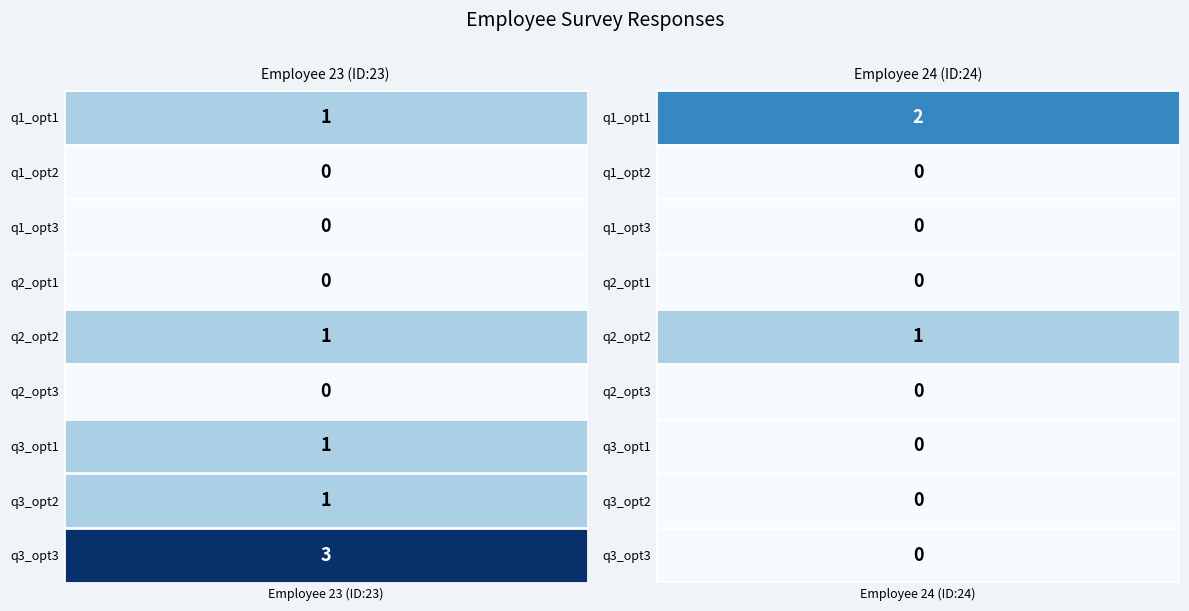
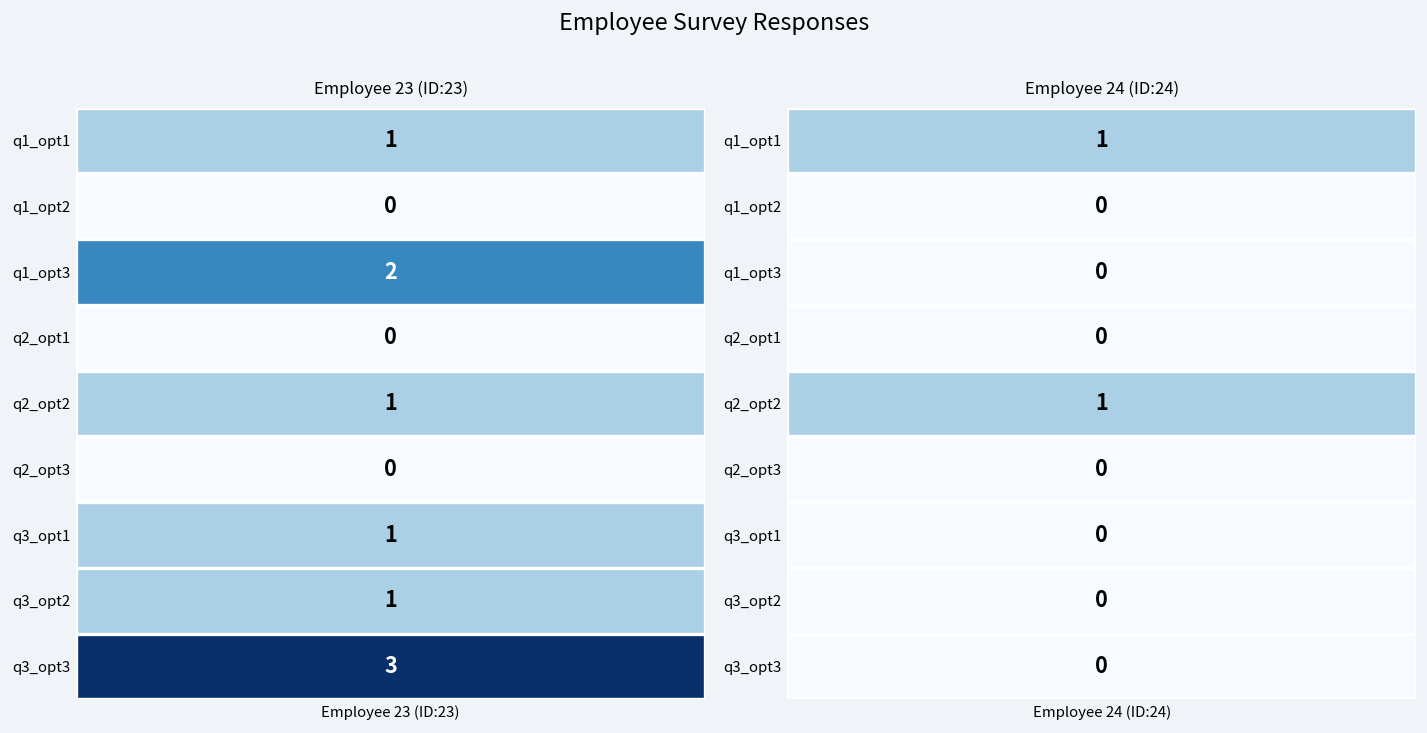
  {
    "Employee 23 (ID:23)": {
      "q1_opt1": {
        "Employee 23 (ID:23)": 1
      },
      "q1_opt2": {
        "Employee 23 (ID:23)": 0
      },
      "q1_opt3": {
-       "Employee 23 (ID:23)": 0
+       "Employee 23 (ID:23)": 2
      },
      "q2_opt1": {
        "Employee 23 (ID:23)": 0
      },
      "q2_opt2": {
        "Employee 23 (ID:23)": 1
      },
      "q2_opt3": {
        "Employee 23 (ID:23)": 0
      },
      "q3_opt1": {
        "Employee 23 (ID:23)": 1
      },
      "q3_opt2": {
        "Employee 23 (ID:23)": 1
      },
      "q3_opt3": {
        "Employee 23 (ID:23)": 3
      }
    },
    "Employee 24 (ID:24)": {
      "q1_opt1": {
-       "Employee 24 (ID:24)": 2
+       "Employee 24 (ID:24)": 1
      },
      "q1_opt2": {
        "Employee 24 (ID:24)": 0
      },
      "q1_opt3": {
        "Employee 24 (ID:24)": 0
      },
      "q2_opt1": {
        "Employee 24 (ID:24)": 0
      },
      "q2_opt2": {
        "Employee 24 (ID:24)": 1
      },
      "q2_opt3": {
        "Employee 24 (ID:24)": 0
      },
      "q3_opt1": {
        "Employee 24 (ID:24)": 0
      },
      "q3_opt2": {
        "Employee 24 (ID:24)": 0
      },
      "q3_opt3": {
        "Employee 24 (ID:24)": 0
      }
    }
  }
